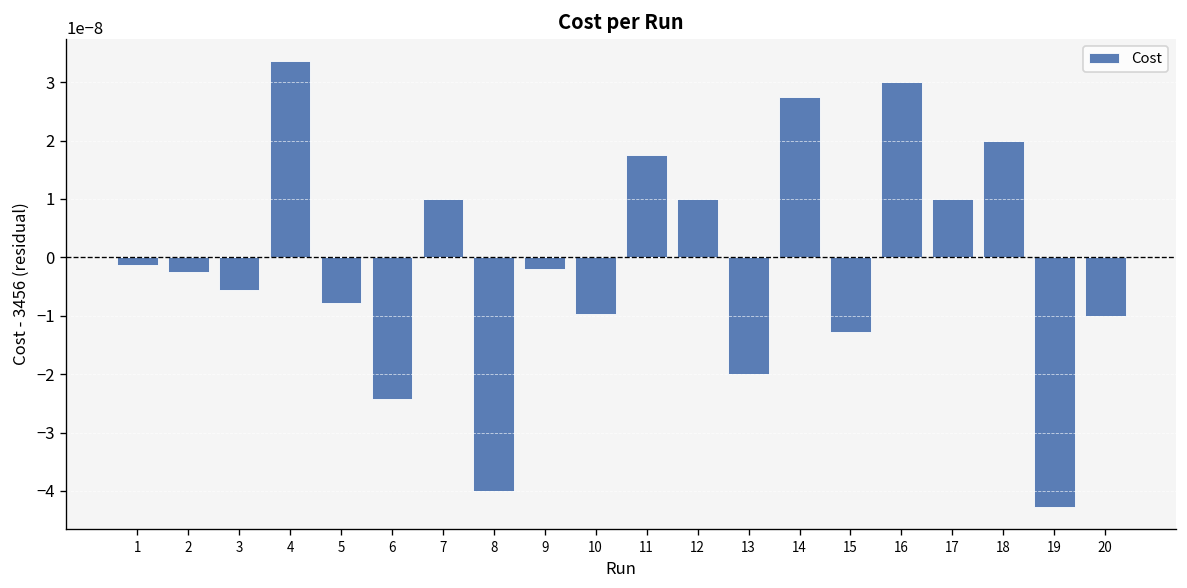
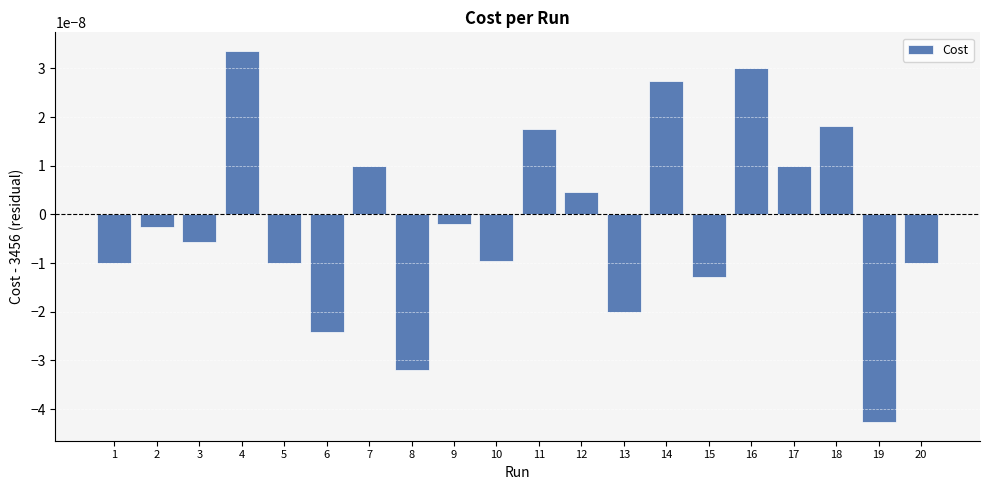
  {
-   "1": -0.000000001,
+   "1": -0.000000010,
    "2": -0.000000002,
    "3": -0.000000006,
    "4": 0.000000034,
-   "5": -0.000000008,
+   "5": -0.000000010,
    "6": -0.000000024,
    "7": 0.000000010,
-   "8": -0.000000040,
+   "8": -0.000000032,
    "9": -0.000000002,
    "10": -0.000000010,
    "11": 0.000000018,
-   "12": 0.000000010,
+   "12": 0.000000005,
    "13": -0.000000020,
    "14": 0.000000027,
    "15": -0.000000013,
    "16": 0.000000030,
    "17": 0.000000010,
-   "18": 0.000000020,
+   "18": 0.000000018,
    "19": -0.000000043,
    "20": -0.000000010
  }
